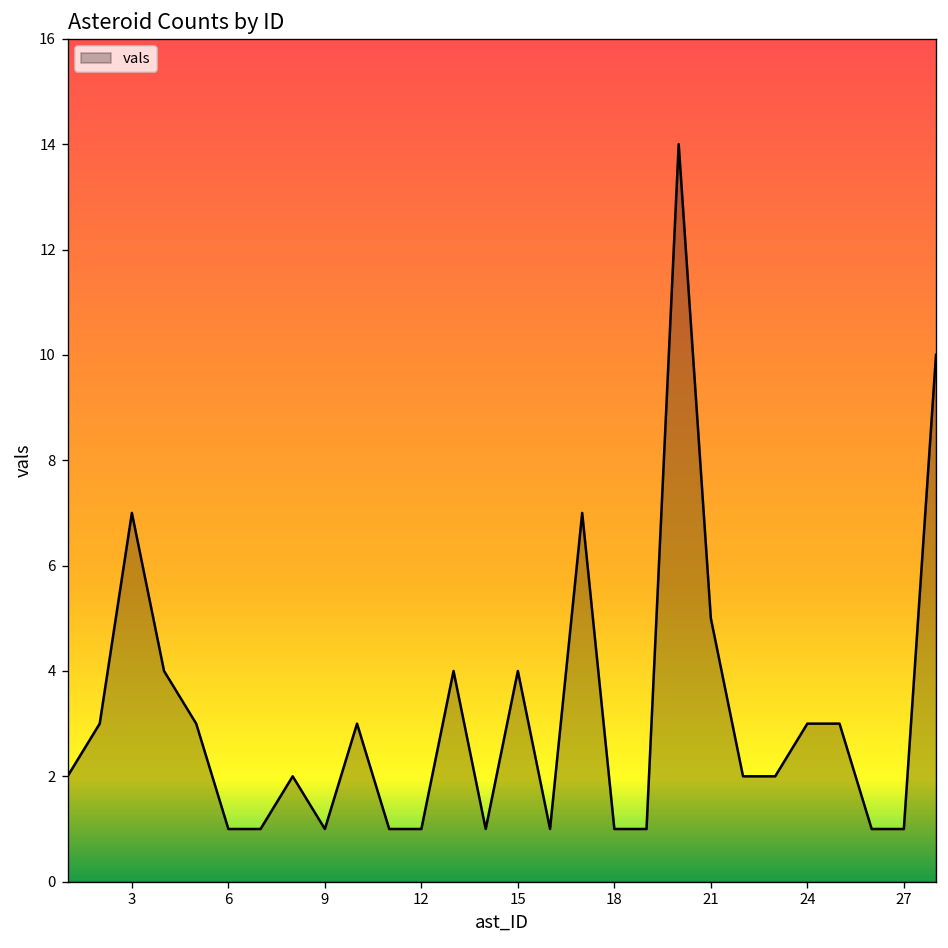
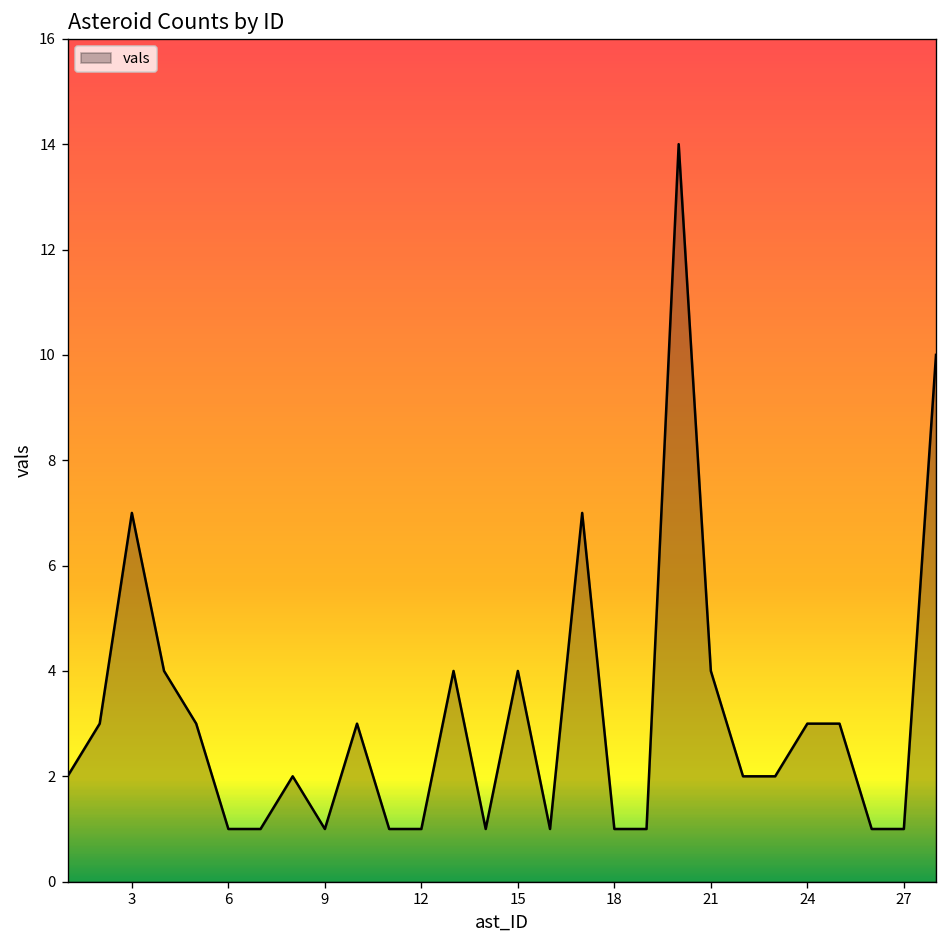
  {
    "3": 7,
    "6": 1,
    "9": 1,
    "12": 1,
    "15": 4,
    "18": 1,
-   "21": 5,
+   "21": 4,
    "24": 3,
    "27": 1
  }
